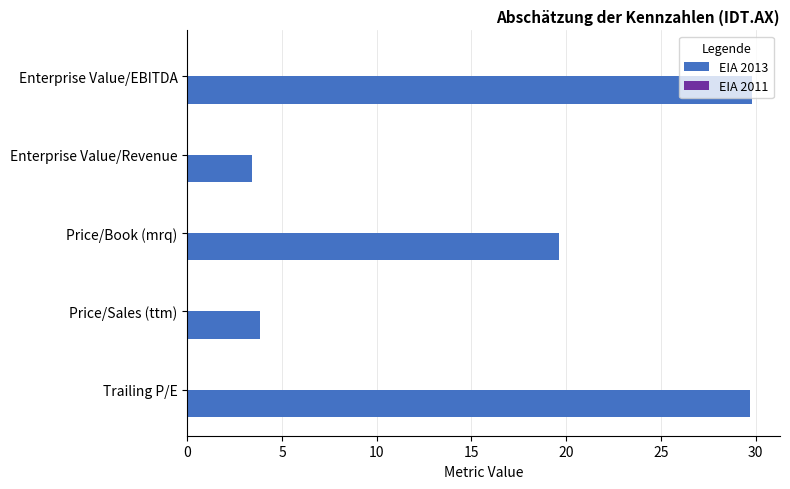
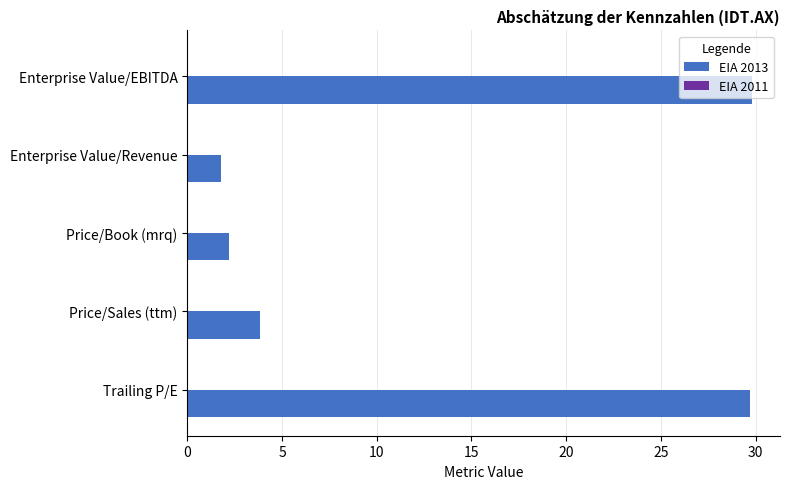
  {
    "EIA 2013": {
-     "Enterprise Value/Revenue": 3.4,
-     "Price/Book (mrq)": 19.6,
+     "Enterprise Value/Revenue": 1.8,
+     "Price/Book (mrq)": 2.2,
      "Price/Sales (ttm)": 3.8,
      "Trailing P/E": 29.7
    },
    "EIA 2011": {
      "Enterprise Value/EBITDA": 0.0,
      "Enterprise Value/Revenue": 0.0,
      "Price/Book (mrq)": 0.0,
      "Price/Sales (ttm)": 0.0,
      "Trailing P/E": 0.0
    }
  }
